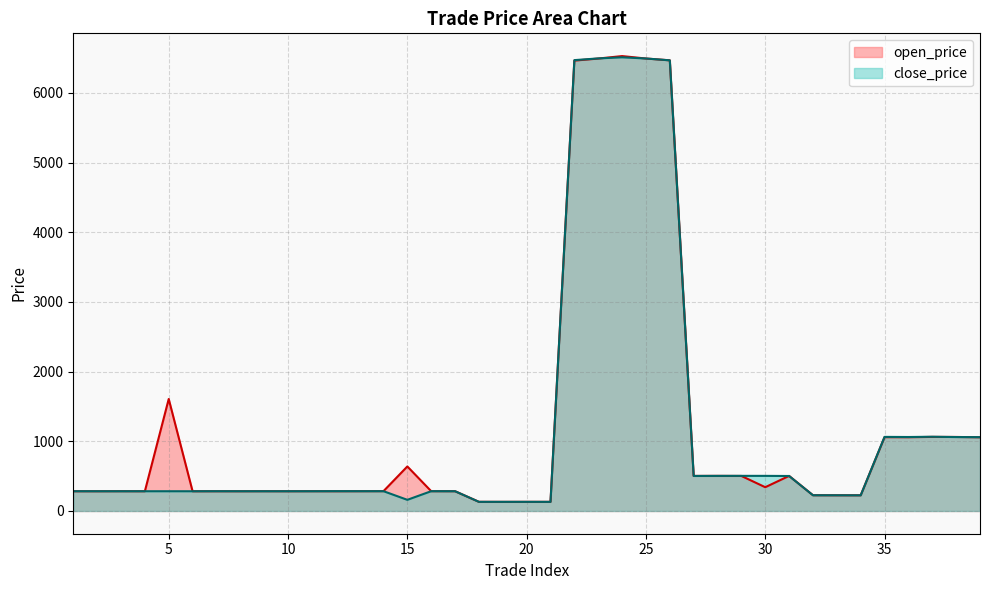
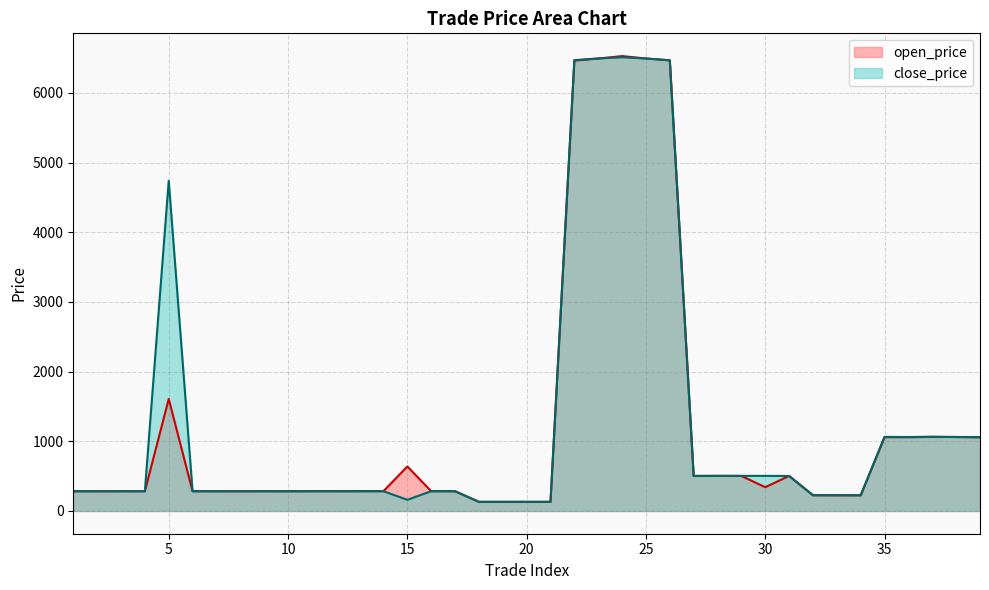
  {
    "open_price": {
      "5": 1600,
      "15": 600,
      "30": 300
    },
    "close_price": {
-     "5": 300,
+     "5": 4700,
      "15": 200,
      "30": 500
    }
  }
